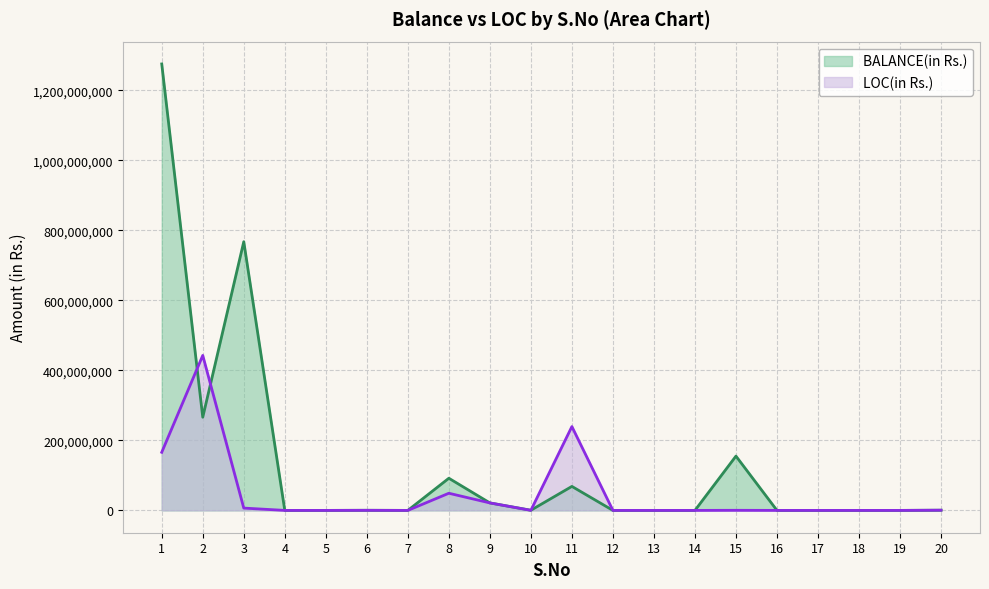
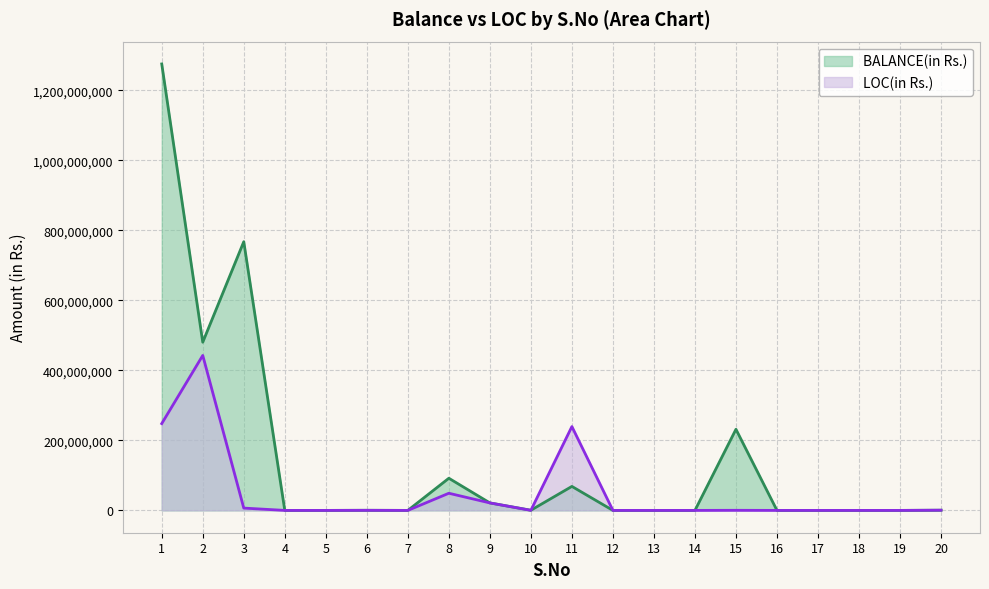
  {
    "BALANCE(in Rs.)": {
      "1": "1,280,000,000",
-     "2": "270,000,000",
+     "2": "480,000,000",
      "3": "770,000,000",
      "8": "90,000,000",
      "11": "70,000,000",
-     "15": "160,000,000"
+     "15": "230,000,000"
    },
    "LOC(in Rs.)": {
-     "1": "170,000,000",
+     "1": "250,000,000",
      "2": "440,000,000",
      "3": "10,000,000",
      "8": "50,000,000",
      "11": "240,000,000",
      "15": "0"
    }
  }
